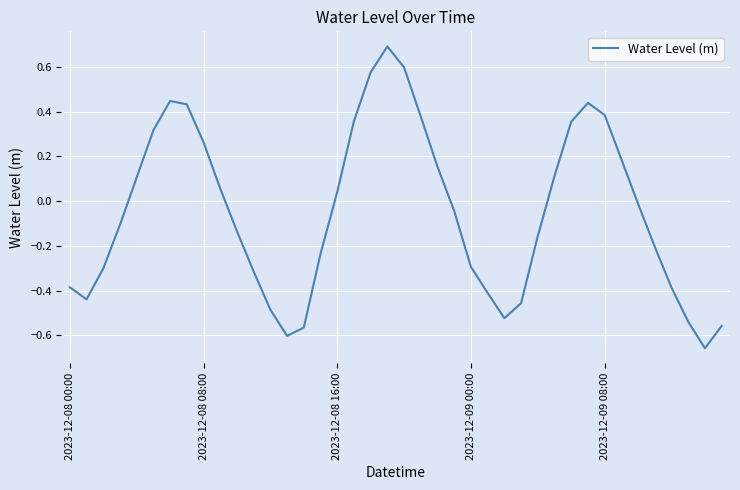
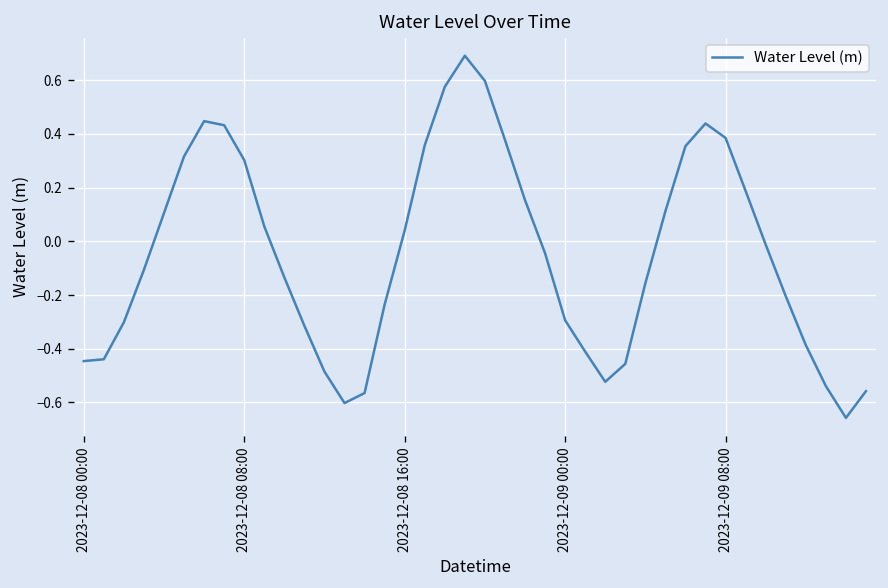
  {
-   "2023-12-08 00:00": -0.39,
-   "2023-12-08 08:00": 0.26,
+   "2023-12-08 00:00": -0.45,
+   "2023-12-08 08:00": 0.30,
    "2023-12-08 16:00": 0.04,
    "2023-12-09 00:00": -0.29,
    "2023-12-09 08:00": 0.39
  }
